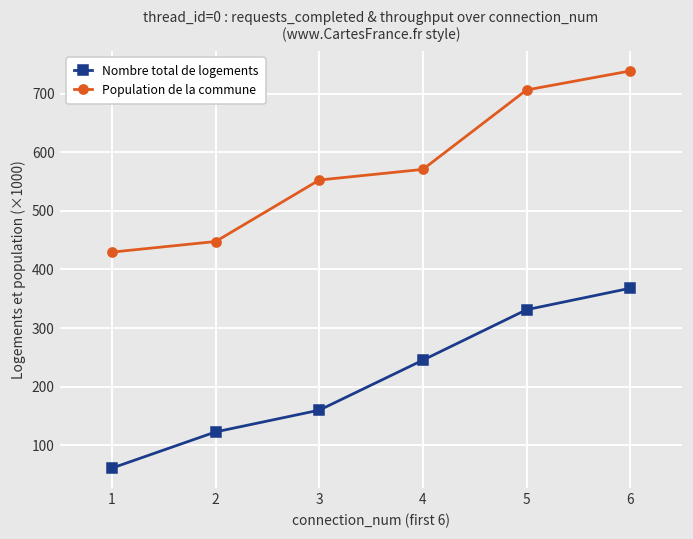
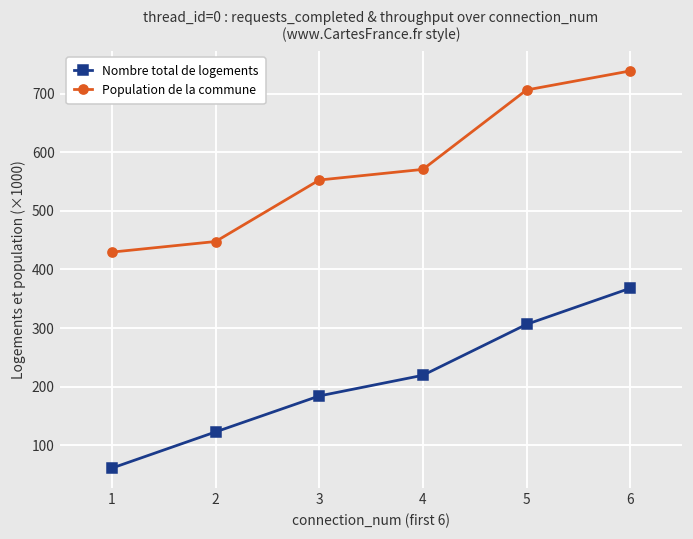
  {
    "Nombre total de logements": {
      "1": 60,
      "2": 120,
-     "3": 160,
-     "4": 250,
-     "5": 330,
+     "3": 180,
+     "4": 220,
+     "5": 310,
      "6": 370
    },
    "Population de la commune": {
      "1": 430,
      "2": 450,
      "3": 550,
      "4": 570,
      "5": 710,
      "6": 740
    }
  }
